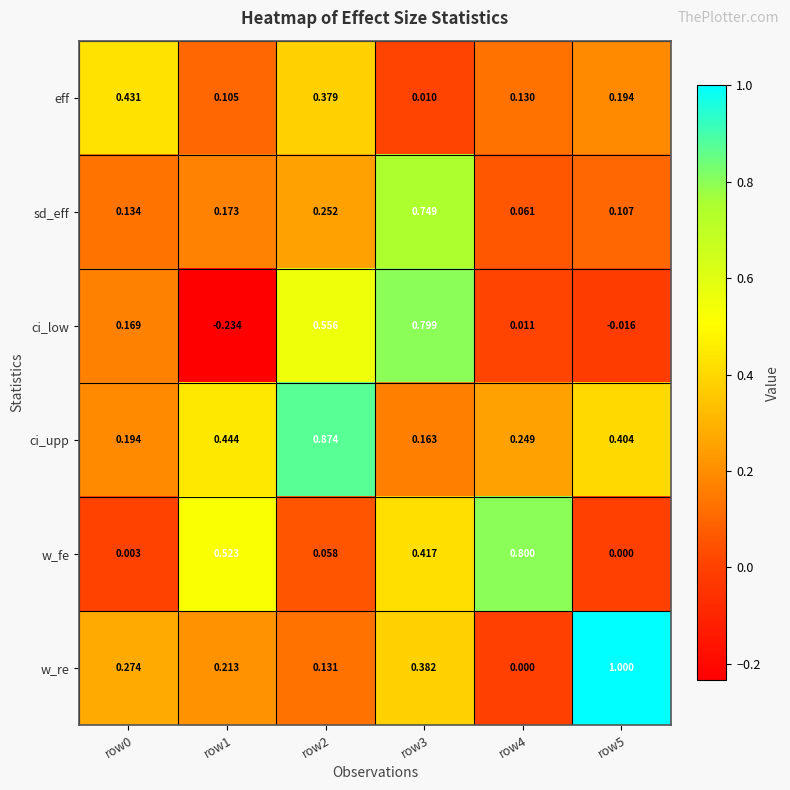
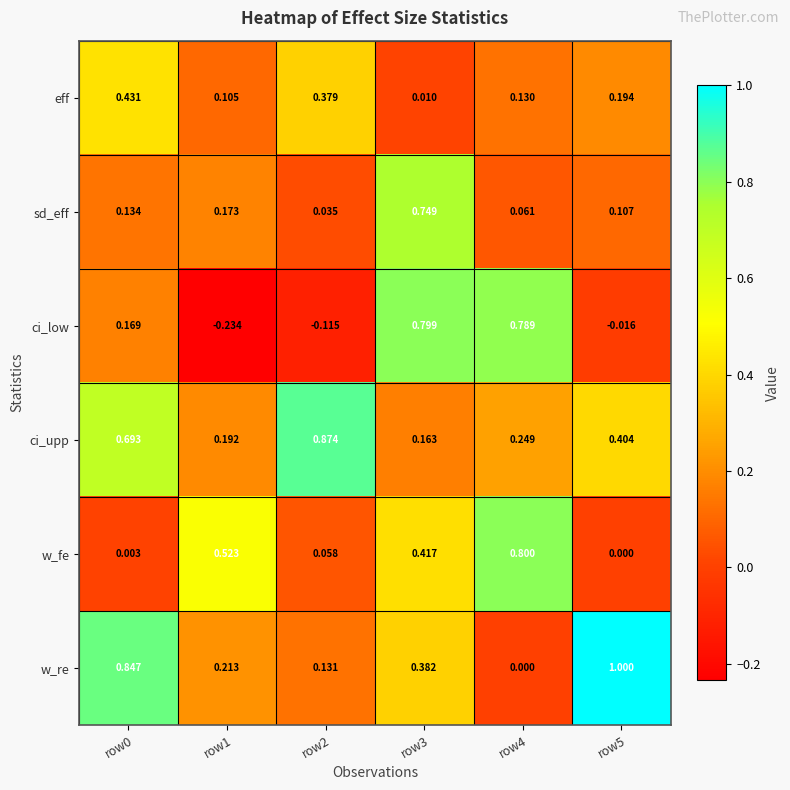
  {
    "eff": {
      "row0": 0.431,
      "row1": 0.105,
      "row2": 0.379,
      "row3": 0.010,
      "row4": 0.130,
      "row5": 0.194
    },
    "sd_eff": {
      "row0": 0.134,
      "row1": 0.173,
-     "row2": 0.252,
+     "row2": 0.035,
      "row3": 0.749,
      "row4": 0.061,
      "row5": 0.107
    },
    "ci_low": {
      "row0": 0.169,
      "row1": -0.234,
-     "row2": 0.556,
+     "row2": -0.115,
      "row3": 0.799,
-     "row4": 0.011,
+     "row4": 0.789,
      "row5": -0.016
    },
    "ci_upp": {
-     "row0": 0.194,
-     "row1": 0.444,
+     "row0": 0.693,
+     "row1": 0.192,
      "row2": 0.874,
      "row3": 0.163,
      "row4": 0.249,
      "row5": 0.404
    },
    "w_fe": {
      "row0": 0.003,
      "row1": 0.523,
      "row2": 0.058,
      "row3": 0.417,
      "row4": 0.800,
      "row5": 0.000
    },
    "w_re": {
-     "row0": 0.274,
+     "row0": 0.847,
      "row1": 0.213,
      "row2": 0.131,
      "row3": 0.382,
      "row4": 0.000,
      "row5": 1.000
    }
  }
